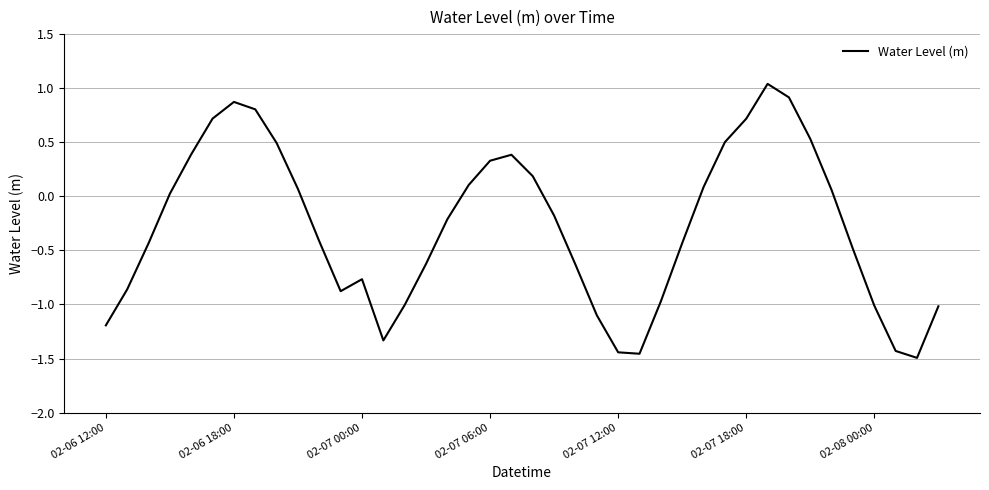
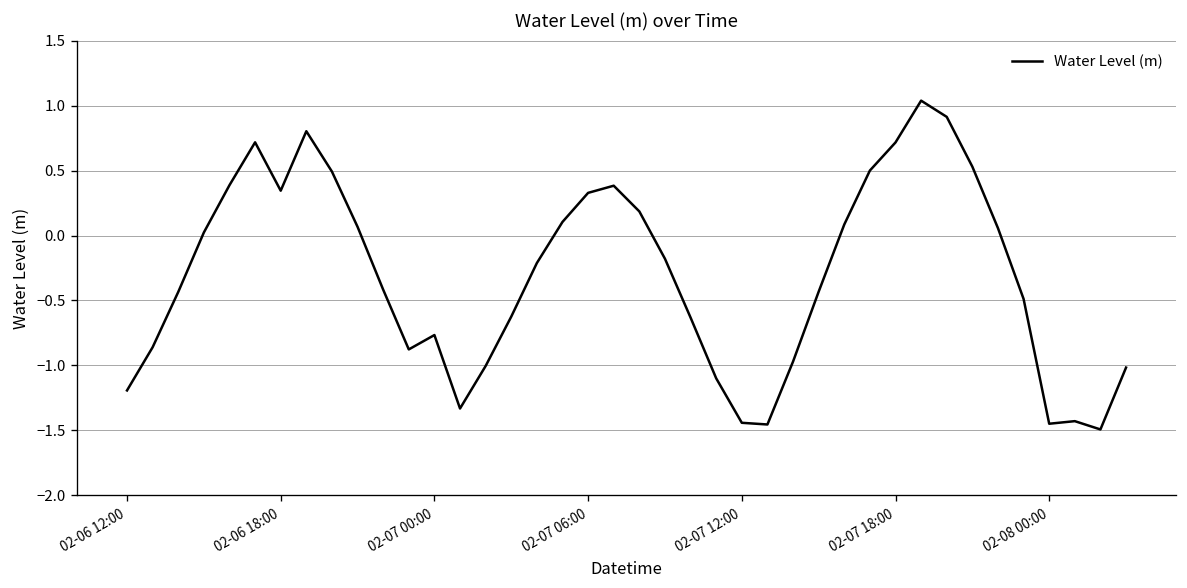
  {
    "02-06 12:00": -1.19,
-   "02-06 18:00": 0.87,
+   "02-06 18:00": 0.35,
    "02-07 00:00": -0.77,
    "02-07 06:00": 0.33,
    "02-07 12:00": -1.44,
    "02-07 18:00": 0.72,
-   "02-08 00:00": -1.01
+   "02-08 00:00": -1.45
  }
